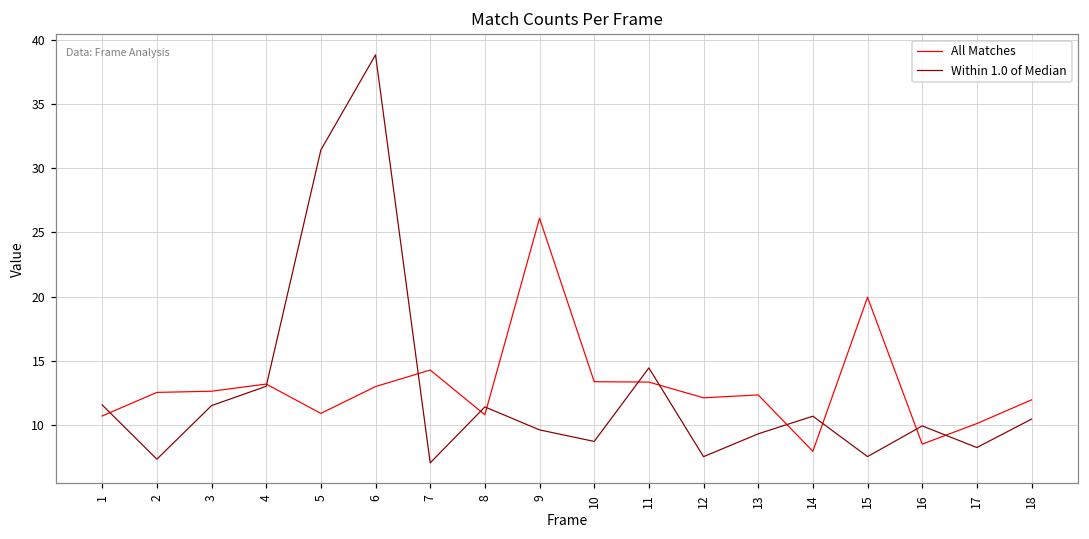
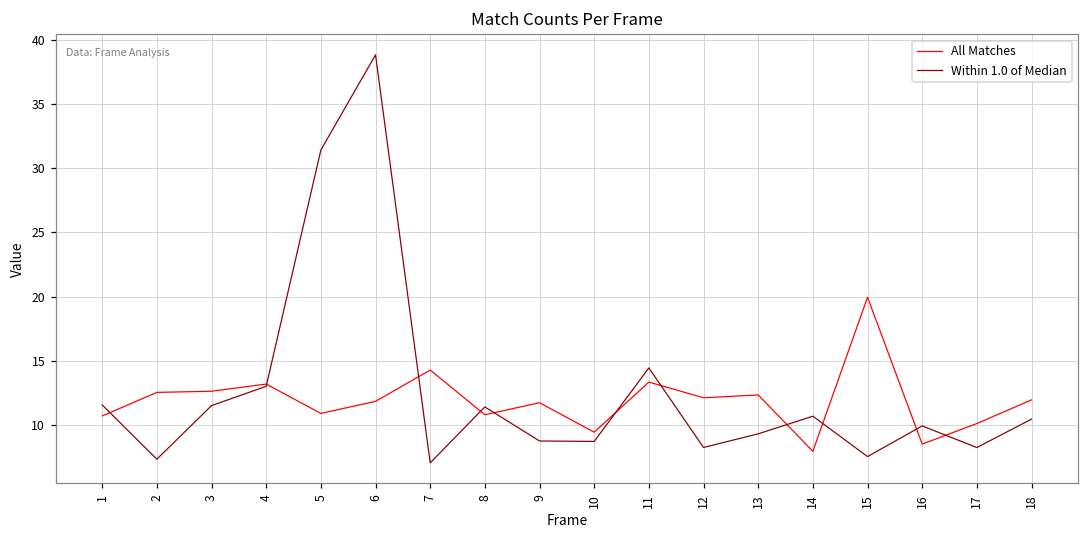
  {
    "All Matches": {
      "1": 10.7,
      "2": 12.5,
      "3": 12.6,
      "5": 10.9,
-     "6": 13.0,
+     "6": 11.8,
      "7": 14.3,
      "8": 10.8,
-     "9": 26.1,
-     "10": 13.4,
+     "9": 11.7,
+     "10": 9.4,
      "11": 13.3,
      "12": 12.1,
      "13": 12.3,
      "14": 7.9,
      "15": 19.9,
      "16": 8.5,
      "17": 10.1,
      "18": 11.9
    },
    "Within 1.0 of Median": {
      "1": 11.6,
      "2": 7.3,
      "3": 11.5,
      "5": 31.4,
      "6": 38.8,
      "7": 7.0,
      "8": 11.4,
-     "9": 9.6,
+     "9": 8.7,
      "10": 8.7,
      "11": 14.4,
-     "12": 7.5,
+     "12": 8.2,
      "13": 9.3,
      "14": 10.7,
      "15": 7.5,
      "16": 9.9,
      "17": 8.2,
      "18": 10.4
    }
  }
